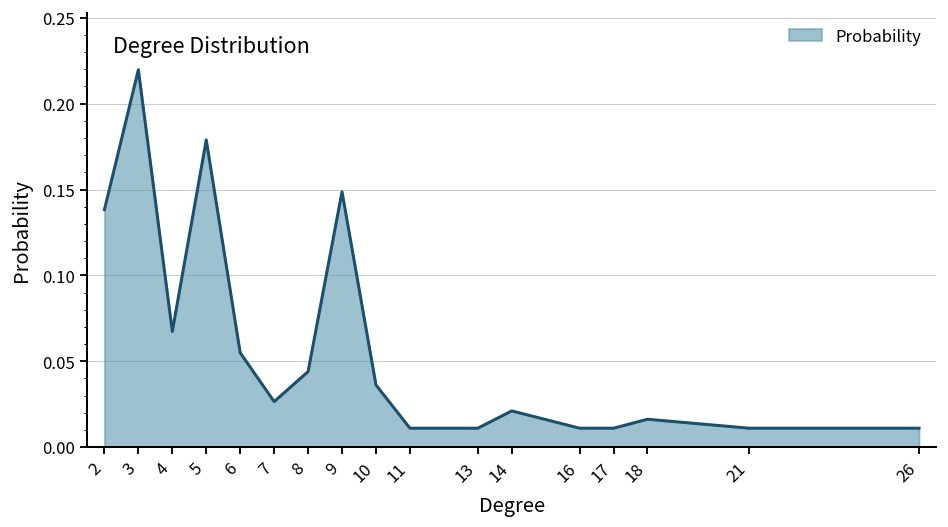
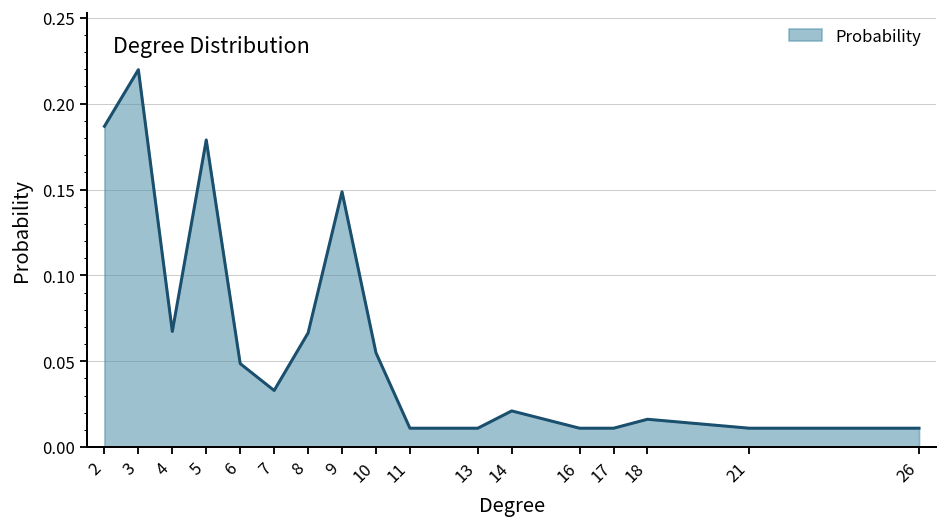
  {
-   "2": 0.138,
+   "2": 0.187,
    "3": 0.220,
    "4": 0.067,
    "5": 0.179,
-   "6": 0.055,
-   "7": 0.026,
-   "8": 0.044,
+   "6": 0.049,
+   "7": 0.033,
+   "8": 0.066,
    "9": 0.149,
-   "10": 0.036,
+   "10": 0.055,
    "11": 0.011,
    "13": 0.011,
    "14": 0.021,
    "16": 0.011,
    "17": 0.011,
    "18": 0.016,
    "21": 0.011,
    "26": 0.011
  }
